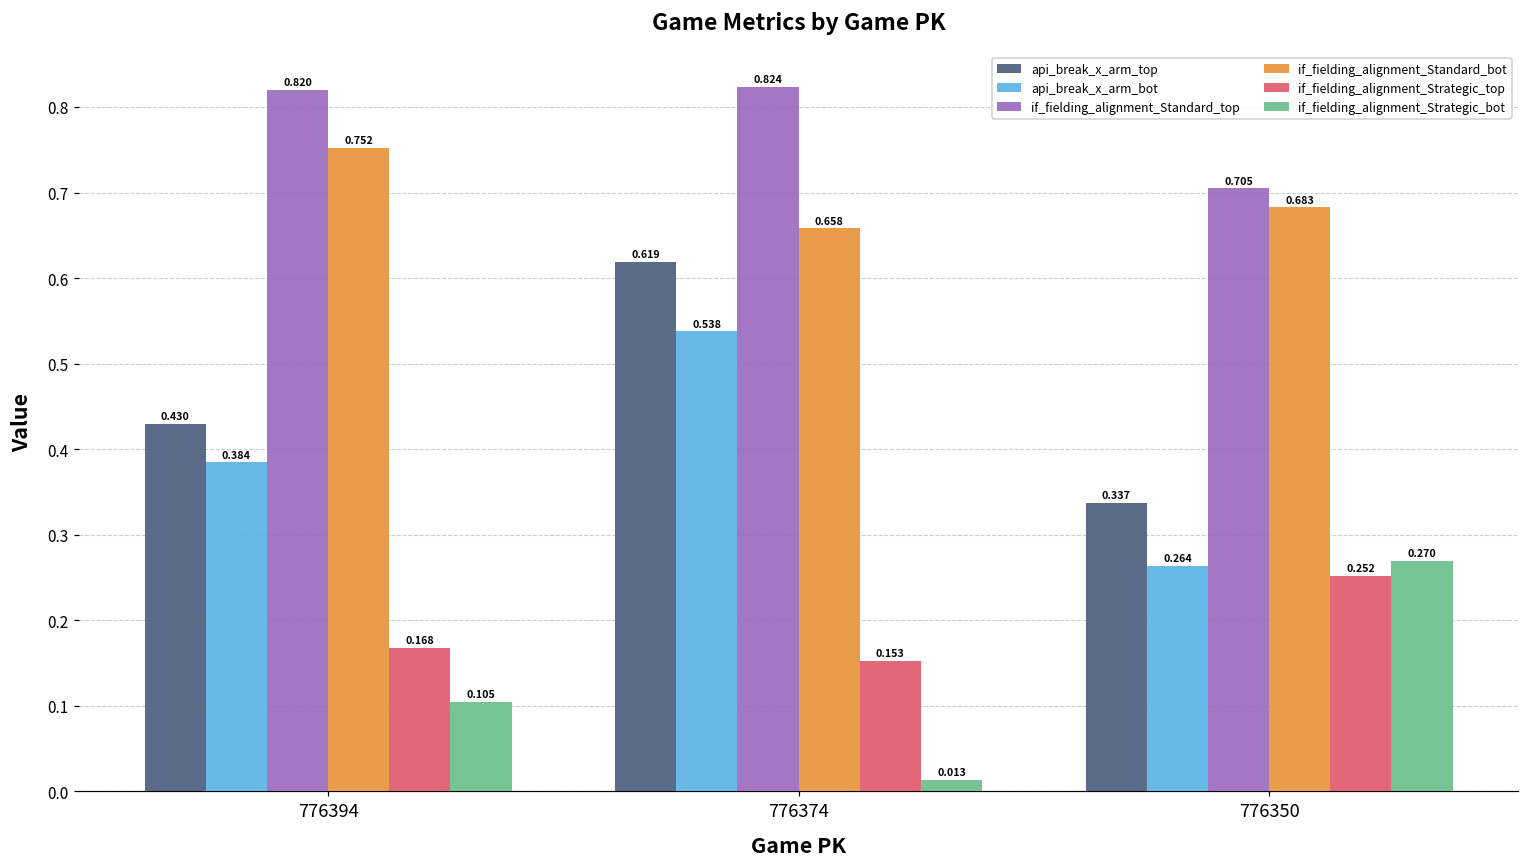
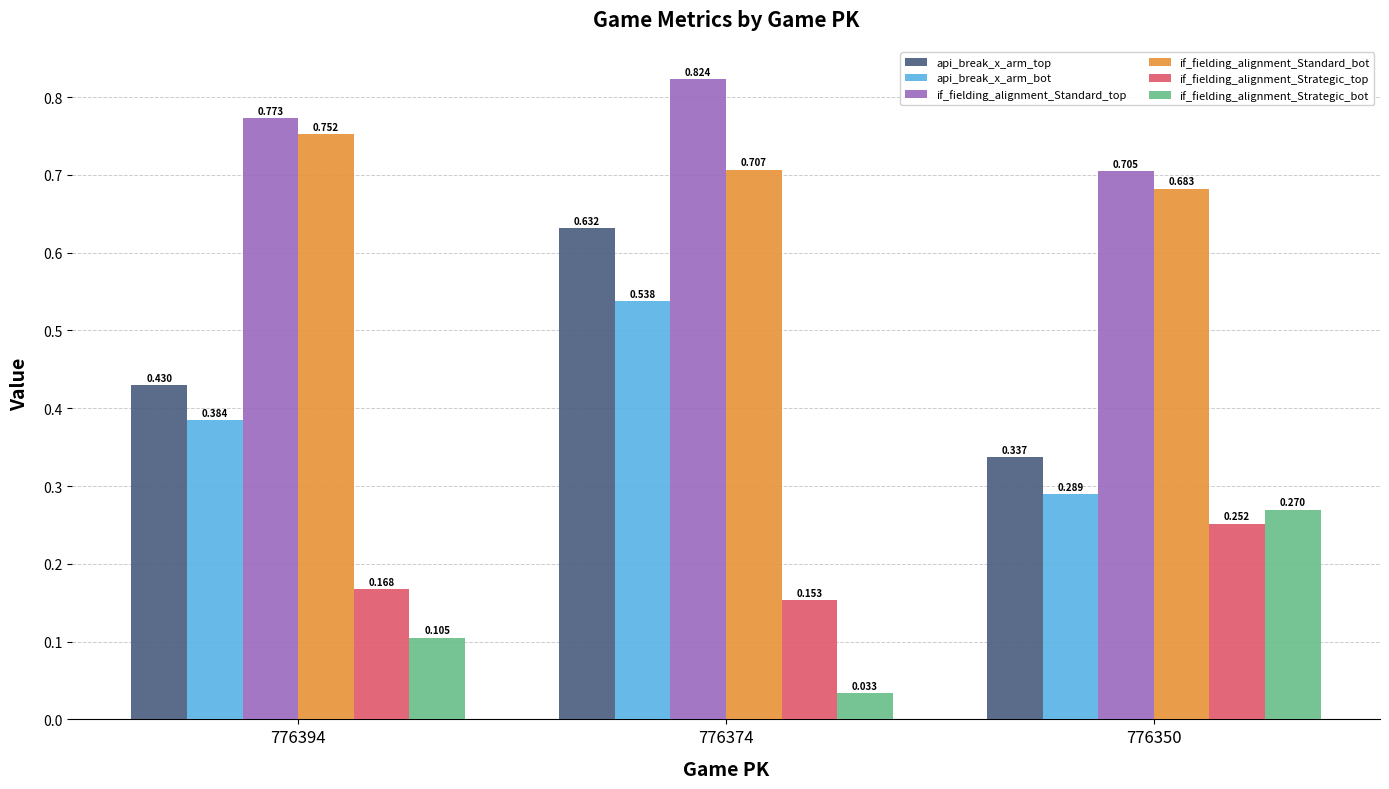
  {
    "api_break_x_arm_top": {
      "776394": 0.430,
-     "776374": 0.619,
+     "776374": 0.632,
      "776350": 0.337
    },
    "api_break_x_arm_bot": {
      "776394": 0.384,
      "776374": 0.538,
-     "776350": 0.264
+     "776350": 0.289
    },
    "if_fielding_alignment_Standard_top": {
-     "776394": 0.820,
+     "776394": 0.773,
      "776374": 0.824,
      "776350": 0.705
    },
    "if_fielding_alignment_Standard_bot": {
      "776394": 0.752,
-     "776374": 0.658,
+     "776374": 0.707,
      "776350": 0.683
    },
    "if_fielding_alignment_Strategic_top": {
      "776394": 0.168,
      "776374": 0.153,
      "776350": 0.252
    },
    "if_fielding_alignment_Strategic_bot": {
      "776394": 0.105,
-     "776374": 0.013,
+     "776374": 0.033,
      "776350": 0.270
    }
  }
